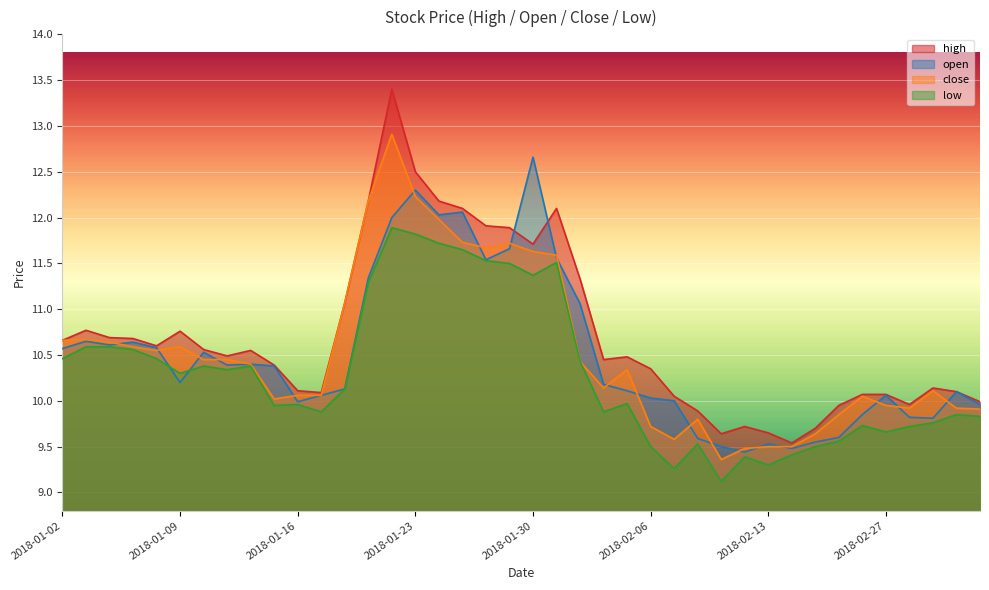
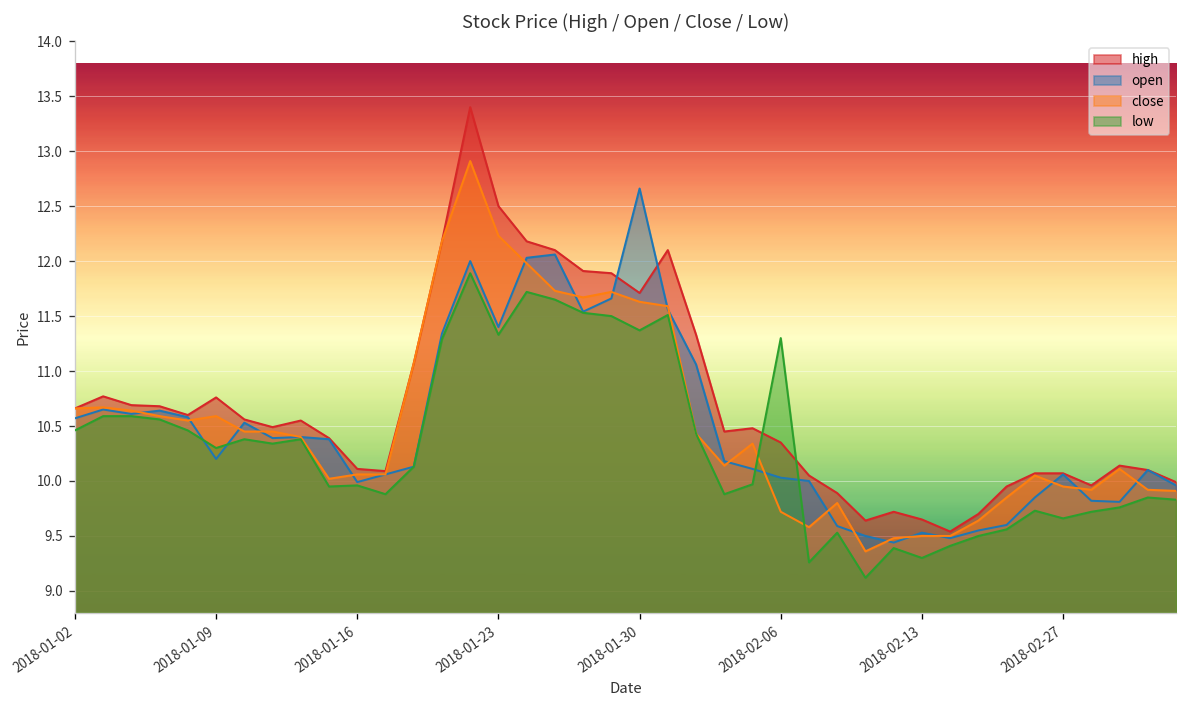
  {
    "open": {
      "2018-01-02": 10.6,
      "2018-01-09": 10.2,
      "2018-01-16": 10.0,
-     "2018-01-23": 12.3,
+     "2018-01-23": 11.4,
      "2018-01-30": 12.7,
      "2018-02-06": 10.0,
      "2018-02-13": 9.5
    },
    "low": {
      "2018-01-02": 10.5,
      "2018-01-09": 10.3,
      "2018-01-16": 10.0,
-     "2018-01-23": 11.8,
+     "2018-01-23": 11.3,
      "2018-01-30": 11.4,
-     "2018-02-06": 9.5,
+     "2018-02-06": 11.3,
      "2018-02-13": 9.3,
      "2018-02-27": 9.7
    }
  }
